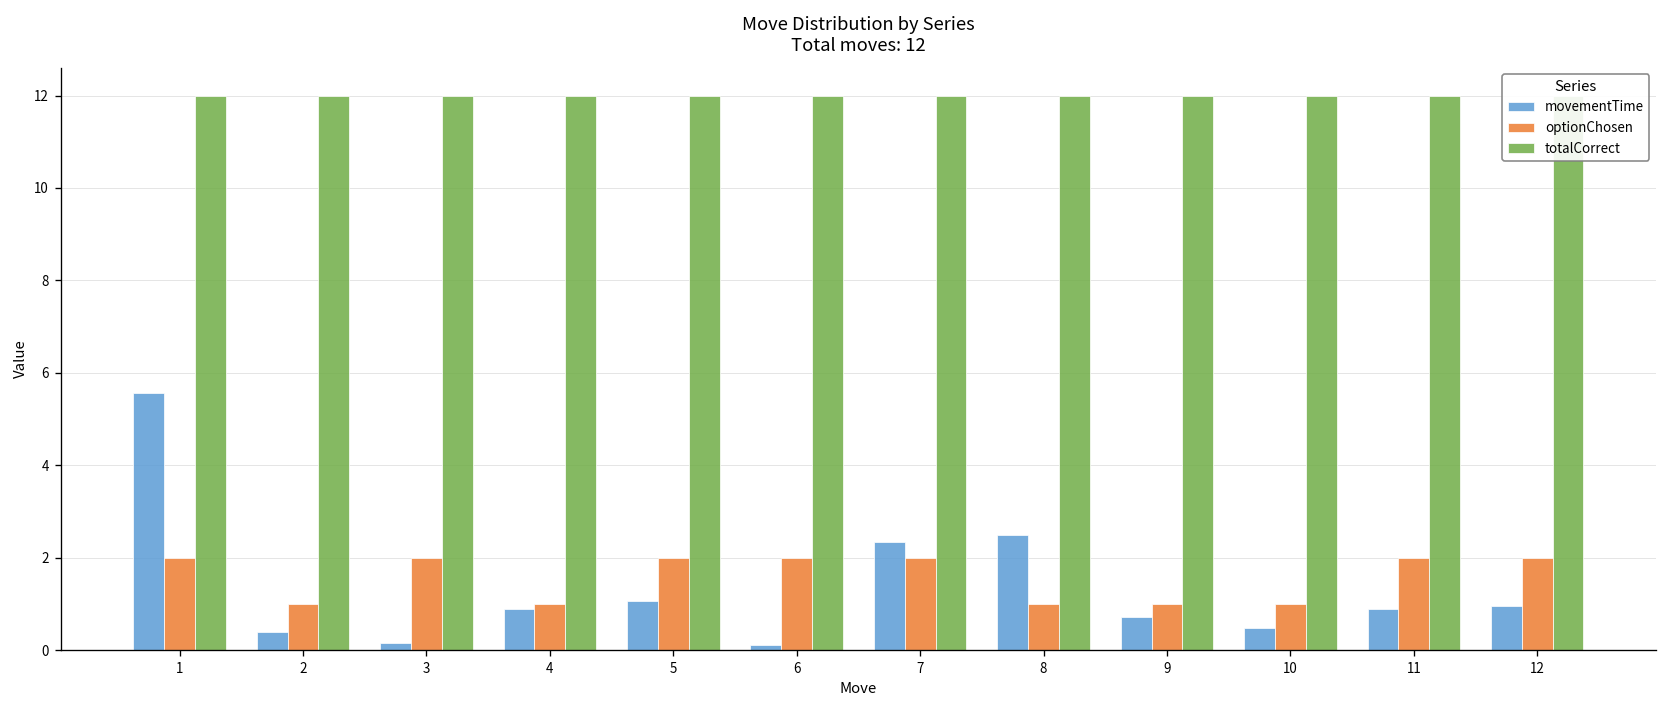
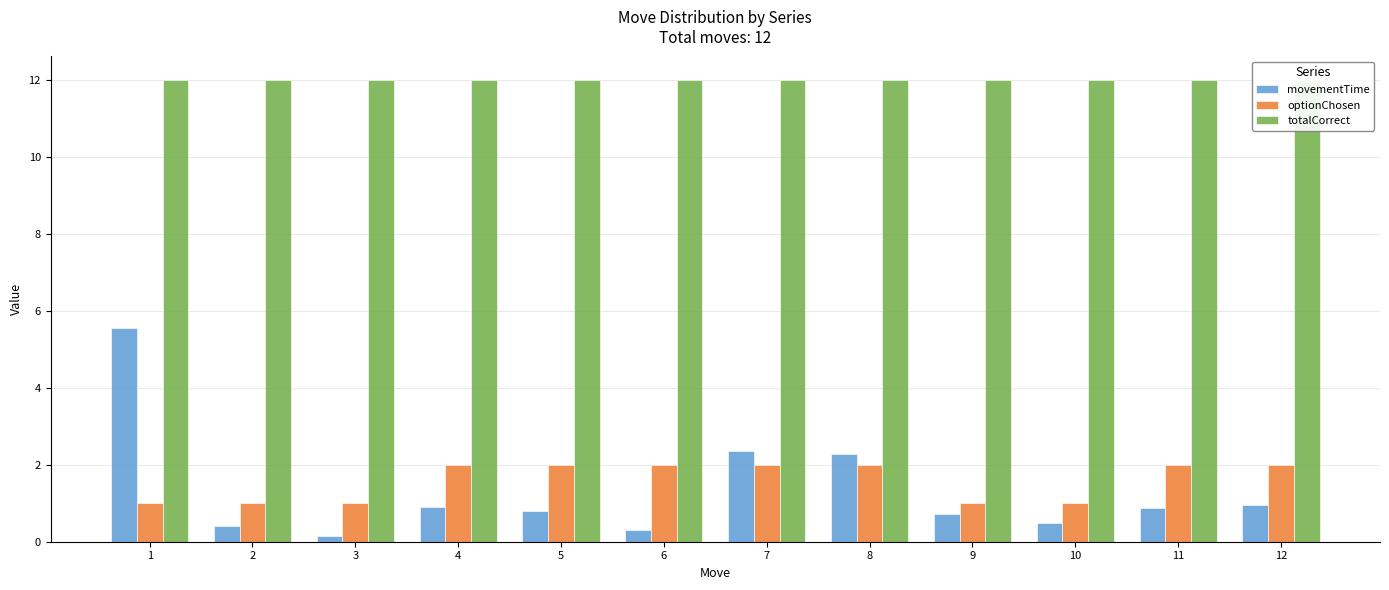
  {
    "movementTime": {
      "1": 5.6,
      "2": 0.4,
      "3": 0.1,
      "4": 0.9,
-     "5": 1.1,
-     "6": 0.1,
+     "5": 0.8,
+     "6": 0.3,
      "7": 2.3,
-     "8": 2.5,
+     "8": 2.3,
      "9": 0.7,
      "10": 0.5,
      "11": 0.9,
      "12": 1.0
    },
    "optionChosen": {
-     "1": 2,
+     "1": 1,
      "2": 1,
-     "3": 2,
-     "4": 1,
+     "3": 1,
+     "4": 2,
      "5": 2,
      "6": 2,
      "7": 2,
-     "8": 1,
+     "8": 2,
      "9": 1,
      "10": 1,
      "11": 2,
      "12": 2
    },
    "totalCorrect": {
      "1": 12.0,
      "2": 12.0,
      "3": 12.0,
      "4": 12.0,
      "5": 12.0,
      "6": 12.0,
      "7": 12.0,
      "8": 12.0,
      "9": 12.0,
      "10": 12.0,
      "11": 12.0
    }
  }
